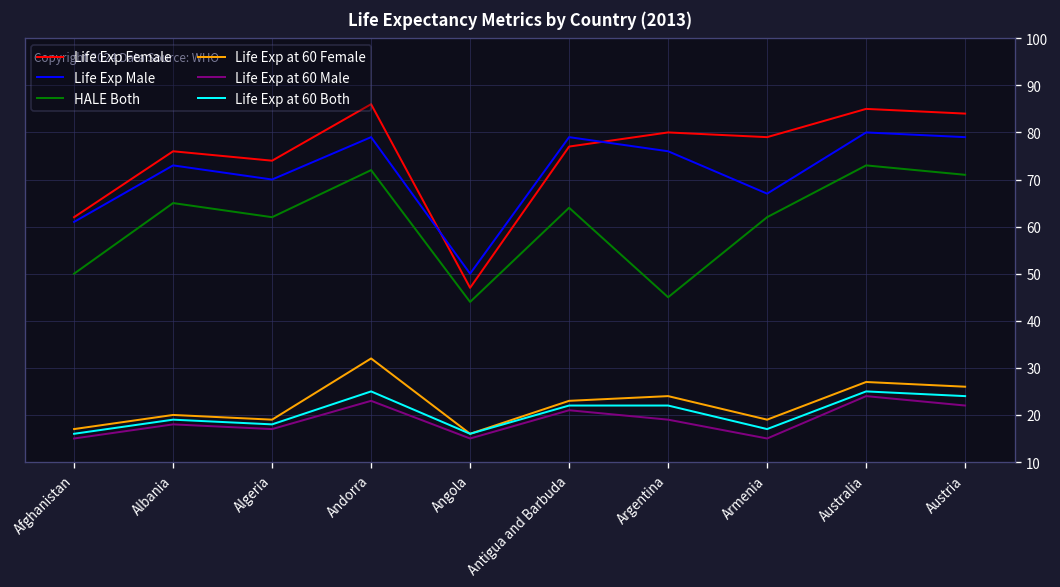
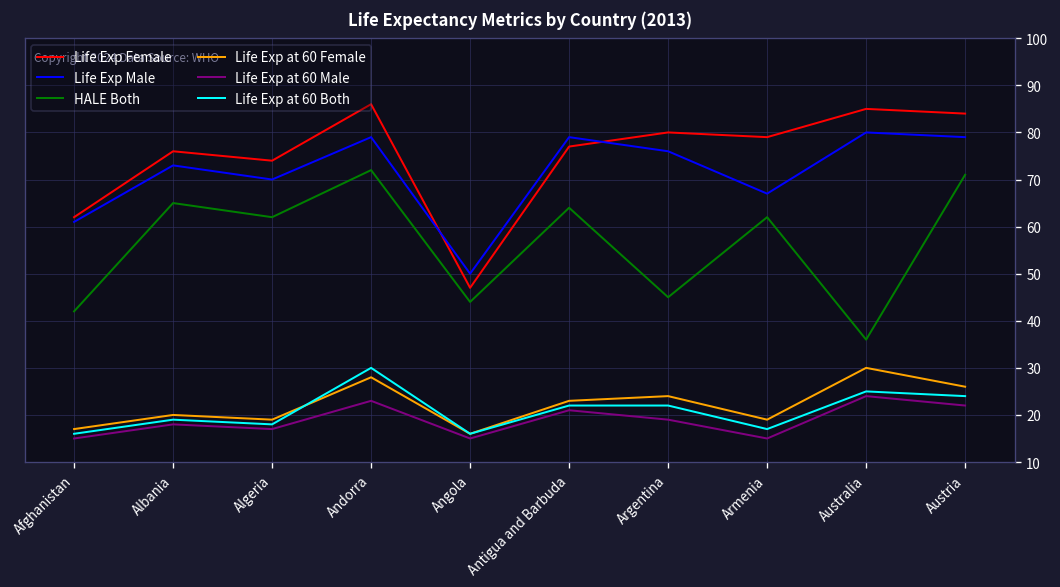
  {
    "Life Exp Female": {
      "Afghanistan": 62,
      "Albania": 76,
      "Algeria": 74,
      "Angola": 47,
      "Antigua and Barbuda": 77,
      "Argentina": 80,
      "Armenia": 79,
      "Australia": 85,
      "Austria": 84
    },
    "Life Exp Male": {
      "Afghanistan": 61,
      "Albania": 73,
      "Algeria": 70,
      "Andorra": 79,
      "Angola": 50,
      "Antigua and Barbuda": 79,
      "Argentina": 76,
      "Armenia": 67,
      "Australia": 80,
      "Austria": 79
    },
    "HALE Both": {
-     "Afghanistan": 50,
+     "Afghanistan": 42,
      "Albania": 65,
      "Algeria": 62,
      "Andorra": 72,
      "Angola": 44,
      "Antigua and Barbuda": 64,
      "Argentina": 45,
      "Armenia": 62,
-     "Australia": 73,
+     "Australia": 36,
      "Austria": 71
    },
    "Life Exp at 60 Female": {
      "Afghanistan": 17,
      "Albania": 20,
      "Algeria": 19,
-     "Andorra": 32,
+     "Andorra": 28,
      "Antigua and Barbuda": 23,
      "Argentina": 24,
      "Armenia": 19,
-     "Australia": 27,
+     "Australia": 30,
      "Austria": 26
    },
    "Life Exp at 60 Male": {
      "Afghanistan": 15,
      "Albania": 18,
      "Algeria": 17,
      "Andorra": 23,
      "Angola": 15,
      "Antigua and Barbuda": 21,
      "Argentina": 19,
      "Armenia": 15,
      "Australia": 24,
      "Austria": 22
    },
    "Life Exp at 60 Both": {
      "Afghanistan": 16,
      "Albania": 19,
      "Algeria": 18,
-     "Andorra": 25,
+     "Andorra": 30,
      "Antigua and Barbuda": 22,
      "Argentina": 22,
      "Armenia": 17,
      "Australia": 25,
      "Austria": 24
    }
  }
